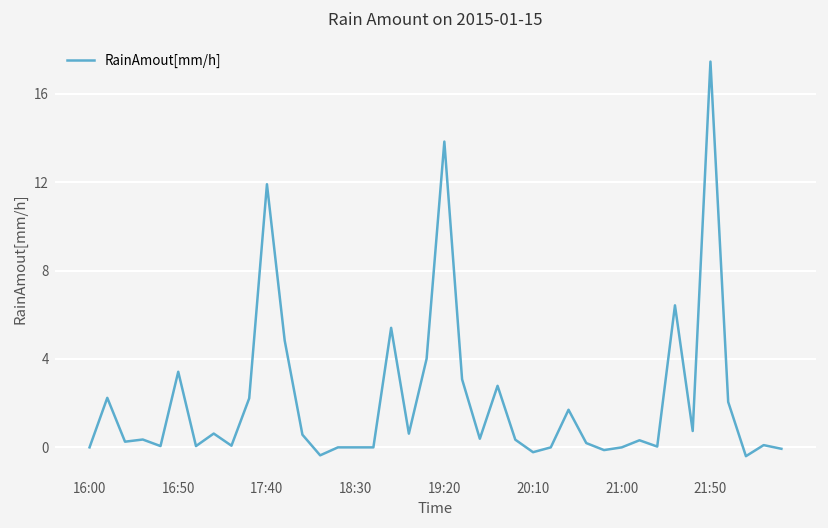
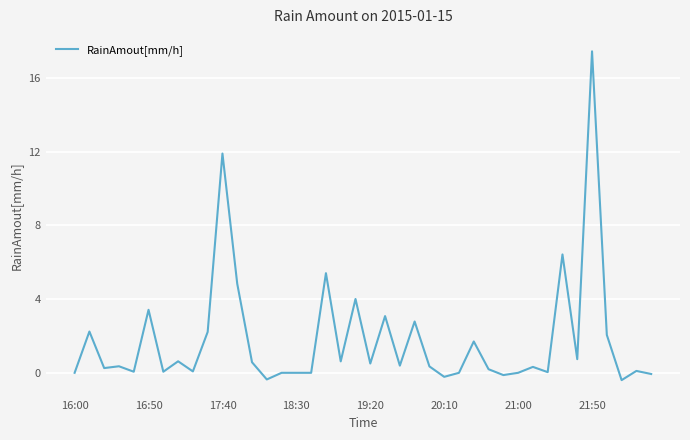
  {
    "16:00": 0.0,
    "16:50": 3.4,
    "17:40": 11.9,
    "18:30": 0.0,
-   "19:20": 13.8,
+   "19:20": 0.5,
    "20:10": -0.2,
    "21:00": 0.0,
    "21:50": 17.5
  }
